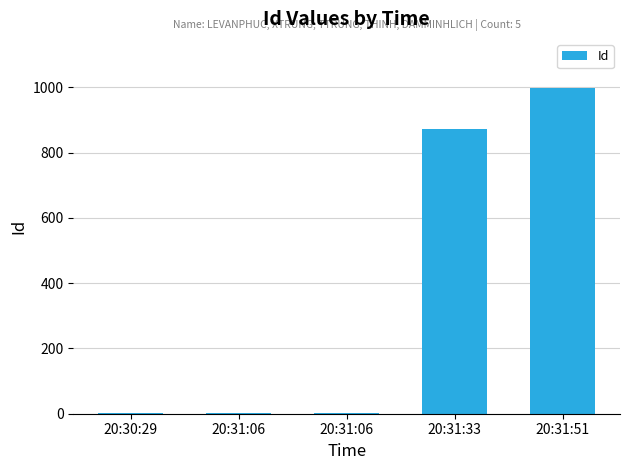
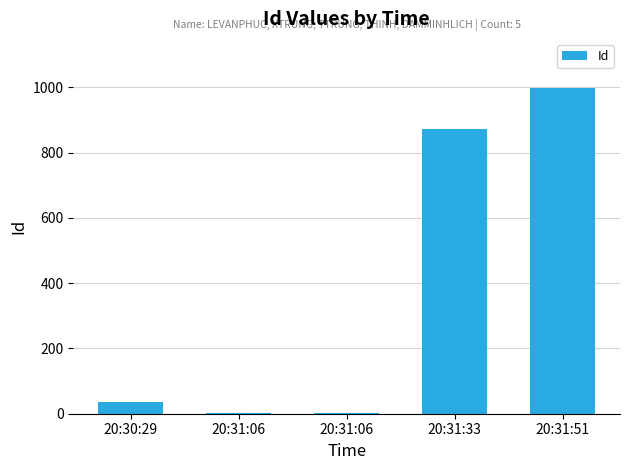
  {
-   "20:30:29": 0,
+   "20:30:29": 40,
    "20:31:33": 870,
    "20:31:51": 1000
  }
